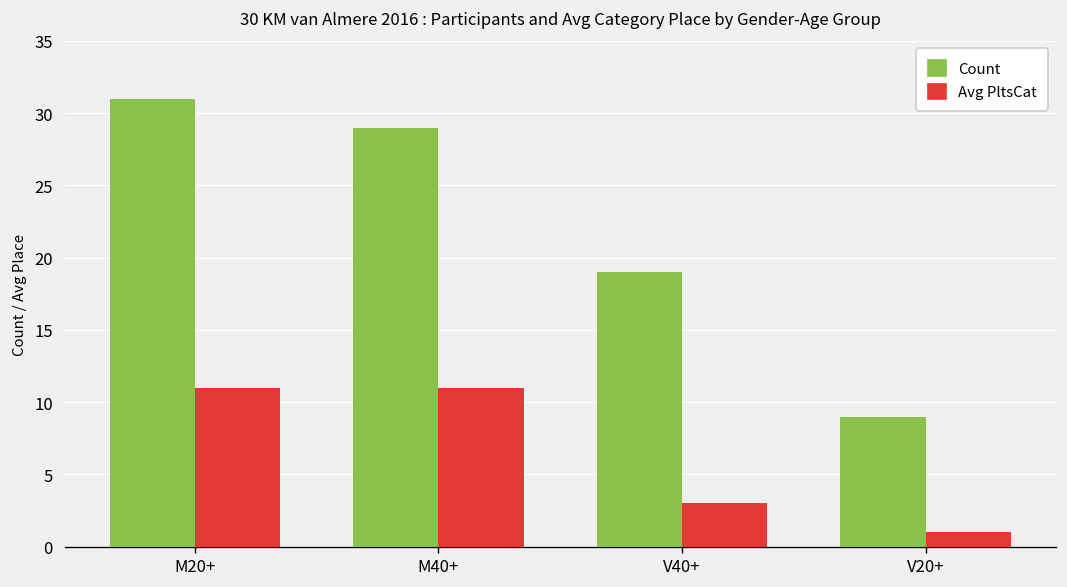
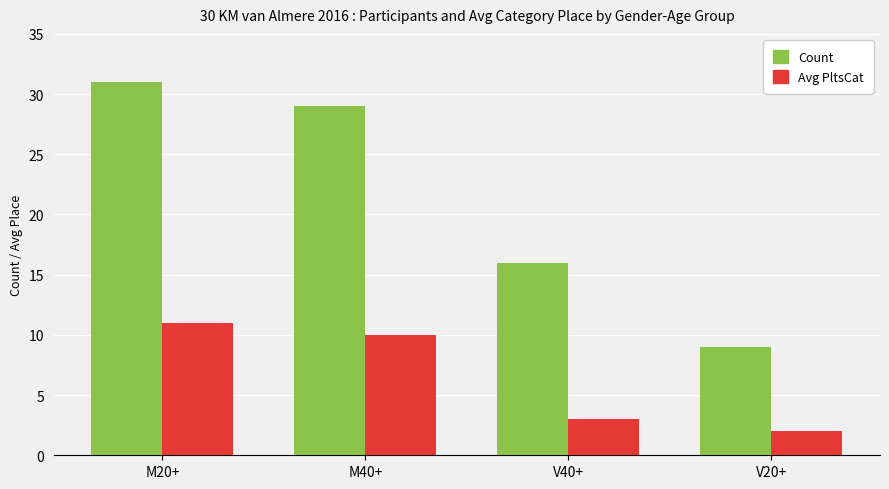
  {
    "Count": {
      "M20+": 31,
      "M40+": 29,
-     "V40+": 19,
+     "V40+": 16,
      "V20+": 9
    },
    "Avg PltsCat": {
      "M20+": 11,
-     "M40+": 11,
+     "M40+": 10,
      "V40+": 3,
-     "V20+": 1
+     "V20+": 2
    }
  }
